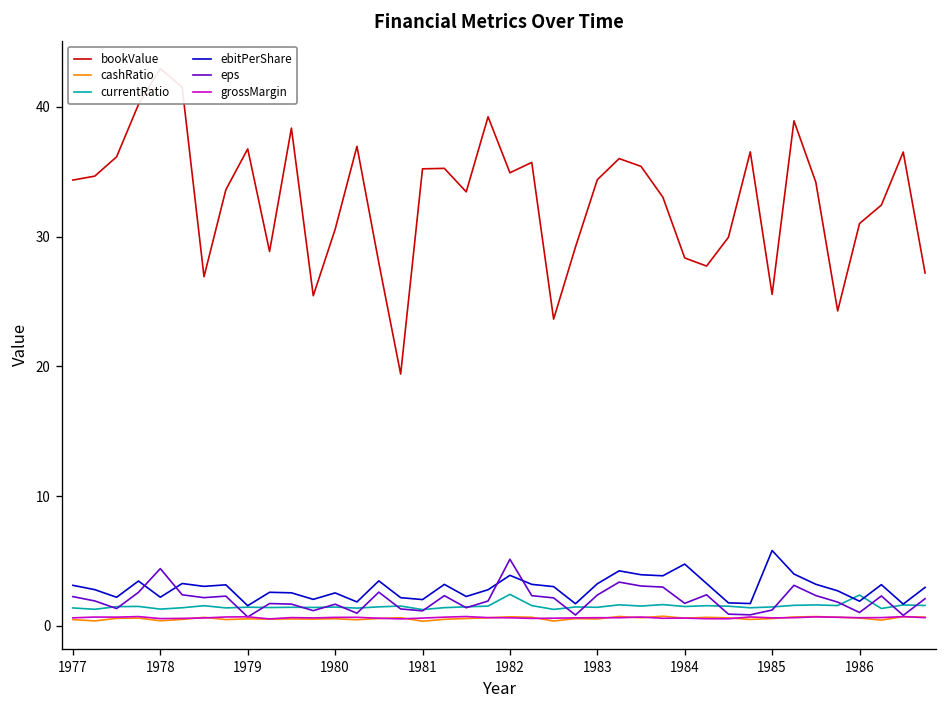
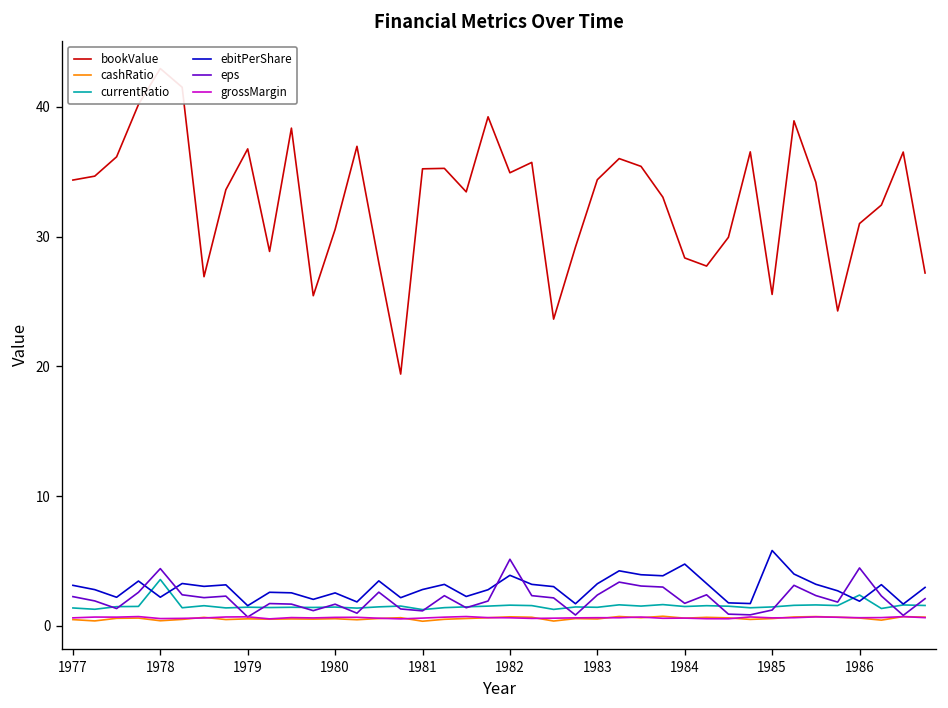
  {
    "bookValue": {
      "1977": 34.4,
      "1979": 36.8,
      "1980": 30.6,
      "1981": 35.2,
      "1982": 34.9,
      "1983": 34.4,
      "1984": 28.4,
      "1985": 25.5,
      "1986": 31.0
    },
    "cashRatio": {
      "1981": 0.4
    },
    "currentRatio": {
      "1977": 1.4,
-     "1978": 1.3,
-     "1982": 2.4,
+     "1978": 3.6,
+     "1982": 1.6,
      "1983": 1.4,
      "1984": 1.5,
      "1985": 1.5,
      "1986": 2.4
    },
    "ebitPerShare": {
      "1977": 3.1,
      "1978": 2.2,
      "1980": 2.5,
-     "1981": 2.0,
+     "1981": 2.8,
      "1982": 3.9,
      "1983": 3.2,
      "1984": 4.8,
      "1985": 5.8,
      "1986": 1.9
    },
    "eps": {
      "1977": 2.3,
      "1978": 4.4,
      "1982": 5.1,
      "1983": 2.4,
      "1984": 1.7,
      "1985": 1.2,
-     "1986": 1.0
+     "1986": 4.5
    },
    "grossMargin": {
      "1981": 0.6
    }
  }
